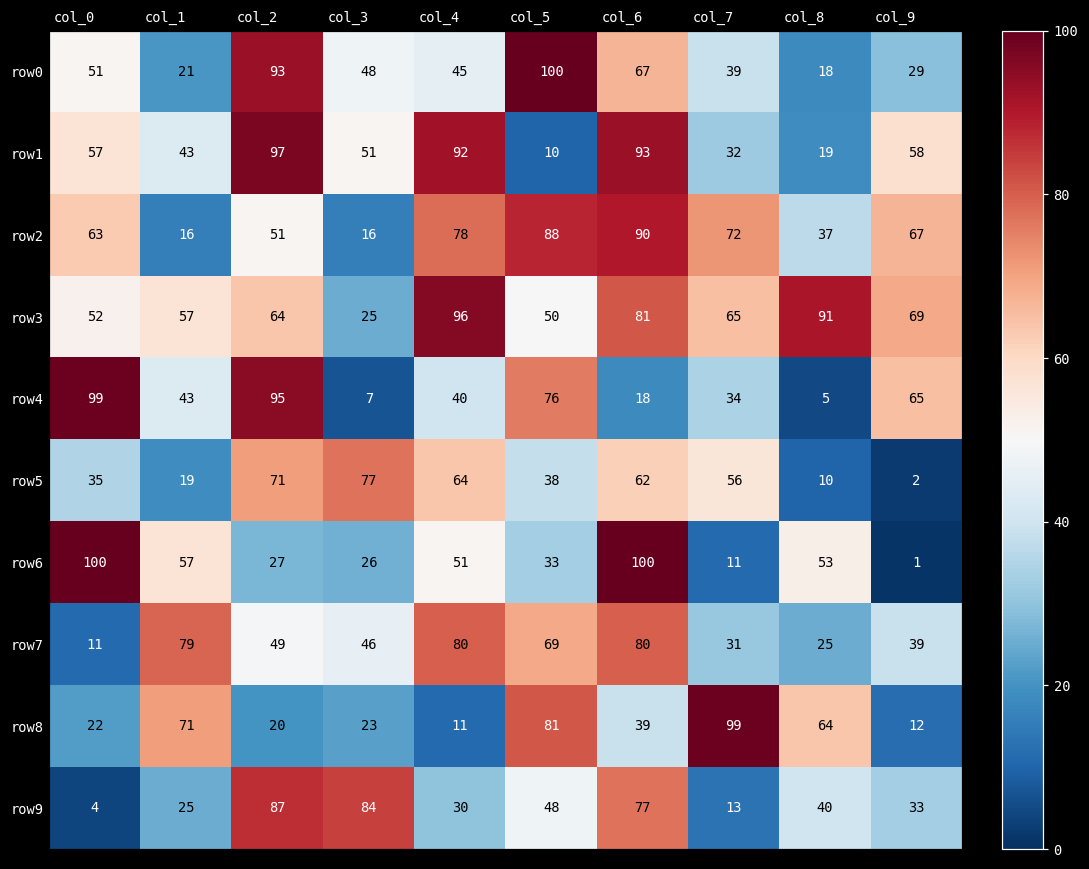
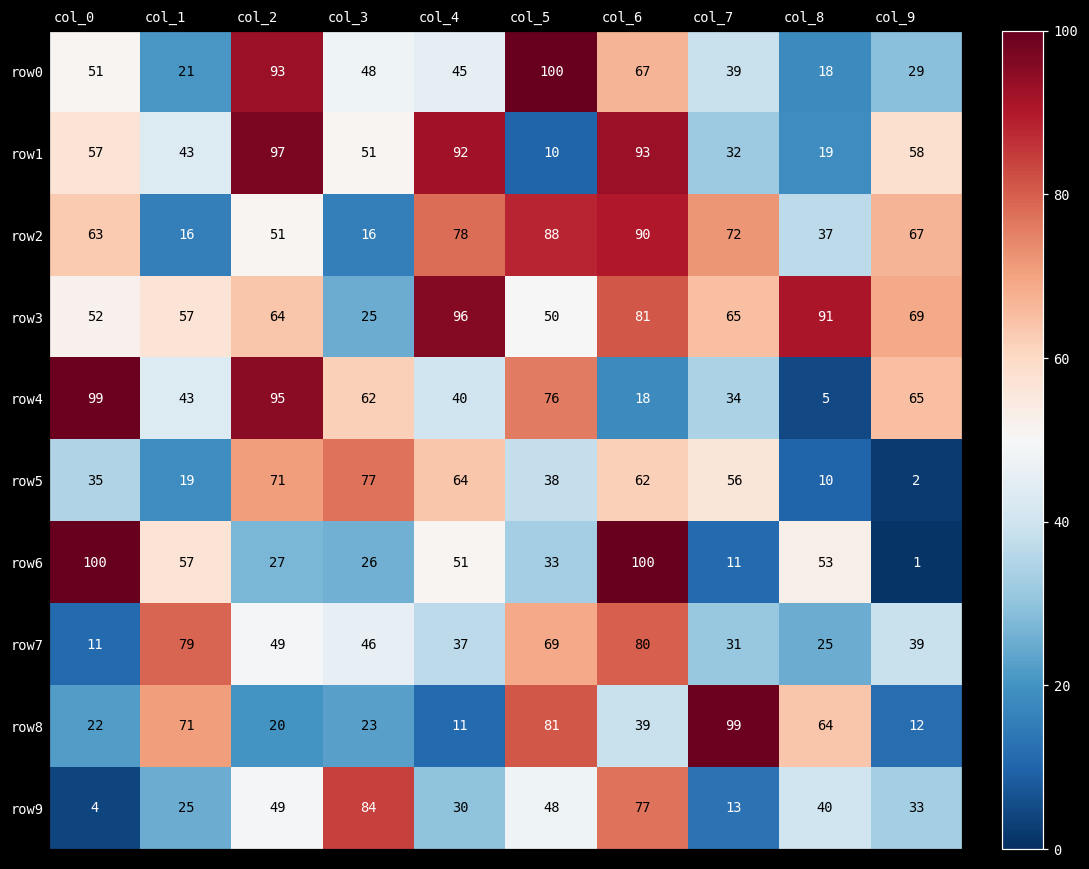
  {
    "row0": {
      "col_0": 51,
      "col_1": 21,
      "col_2": 93,
      "col_3": 48,
      "col_4": 45,
      "col_5": 100,
      "col_6": 67,
      "col_7": 39,
      "col_8": 18,
      "col_9": 29
    },
    "row1": {
      "col_0": 57,
      "col_1": 43,
      "col_2": 97,
      "col_3": 51,
      "col_4": 92,
      "col_5": 10,
      "col_6": 93,
      "col_7": 32,
      "col_8": 19,
      "col_9": 58
    },
    "row2": {
      "col_0": 63,
      "col_1": 16,
      "col_2": 51,
      "col_3": 16,
      "col_4": 78,
      "col_5": 88,
      "col_6": 90,
      "col_7": 72,
      "col_8": 37,
      "col_9": 67
    },
    "row3": {
      "col_0": 52,
      "col_1": 57,
      "col_2": 64,
      "col_3": 25,
      "col_4": 96,
      "col_5": 50,
      "col_6": 81,
      "col_7": 65,
      "col_8": 91,
      "col_9": 69
    },
    "row4": {
      "col_0": 99,
      "col_1": 43,
      "col_2": 95,
-     "col_3": 7,
+     "col_3": 62,
      "col_4": 40,
      "col_5": 76,
      "col_6": 18,
      "col_7": 34,
      "col_8": 5,
      "col_9": 65
    },
    "row5": {
      "col_0": 35,
      "col_1": 19,
      "col_2": 71,
      "col_3": 77,
      "col_4": 64,
      "col_5": 38,
      "col_6": 62,
      "col_7": 56,
      "col_8": 10,
      "col_9": 2
    },
    "row6": {
      "col_0": 100,
      "col_1": 57,
      "col_2": 27,
      "col_3": 26,
      "col_4": 51,
      "col_5": 33,
      "col_6": 100,
      "col_7": 11,
      "col_8": 53,
      "col_9": 1
    },
    "row7": {
      "col_0": 11,
      "col_1": 79,
      "col_2": 49,
      "col_3": 46,
-     "col_4": 80,
+     "col_4": 37,
      "col_5": 69,
      "col_6": 80,
      "col_7": 31,
      "col_8": 25,
      "col_9": 39
    },
    "row8": {
      "col_0": 22,
      "col_1": 71,
      "col_2": 20,
      "col_3": 23,
      "col_4": 11,
      "col_5": 81,
      "col_6": 39,
      "col_7": 99,
      "col_8": 64,
      "col_9": 12
    },
    "row9": {
      "col_0": 4,
      "col_1": 25,
-     "col_2": 87,
+     "col_2": 49,
      "col_3": 84,
      "col_4": 30,
      "col_5": 48,
      "col_6": 77,
      "col_7": 13,
      "col_8": 40,
      "col_9": 33
    }
  }
